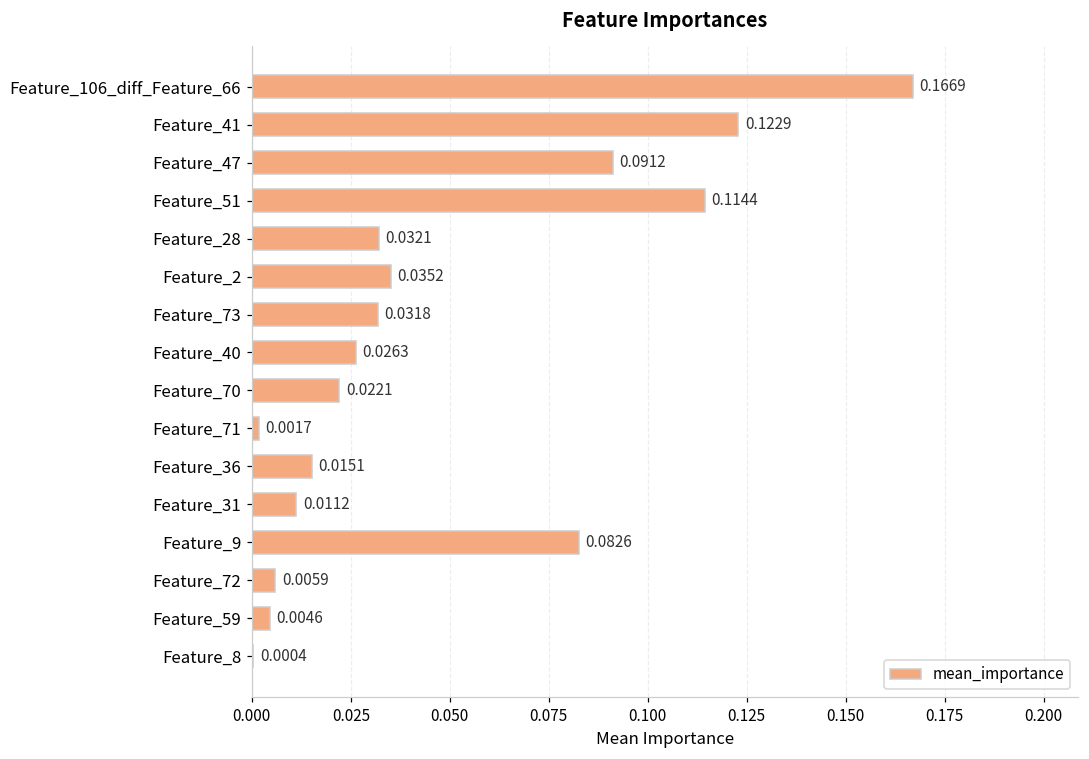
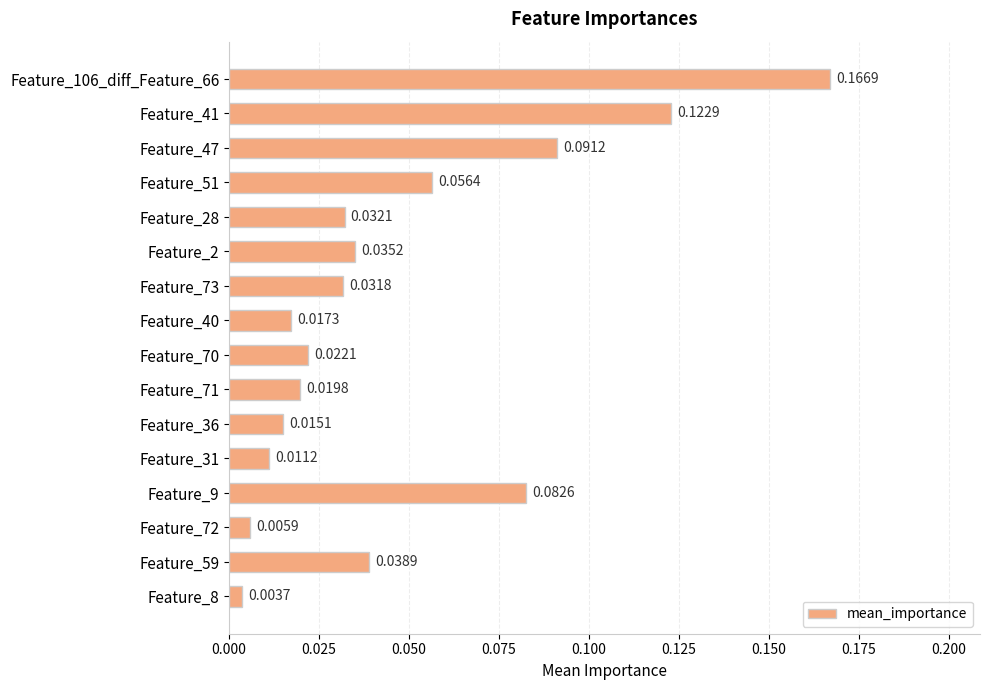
  {
    "Feature_106_diff_Feature_66": 0.1669,
    "Feature_41": 0.1229,
    "Feature_47": 0.0912,
-   "Feature_51": 0.1144,
+   "Feature_51": 0.0564,
    "Feature_28": 0.0321,
    "Feature_2": 0.0352,
    "Feature_73": 0.0318,
-   "Feature_40": 0.0263,
+   "Feature_40": 0.0173,
    "Feature_70": 0.0221,
-   "Feature_71": 0.0017,
+   "Feature_71": 0.0198,
    "Feature_36": 0.0151,
    "Feature_31": 0.0112,
    "Feature_9": 0.0826,
    "Feature_72": 0.0059,
-   "Feature_59": 0.0046,
-   "Feature_8": 0.0004
+   "Feature_59": 0.0389,
+   "Feature_8": 0.0037
  }
